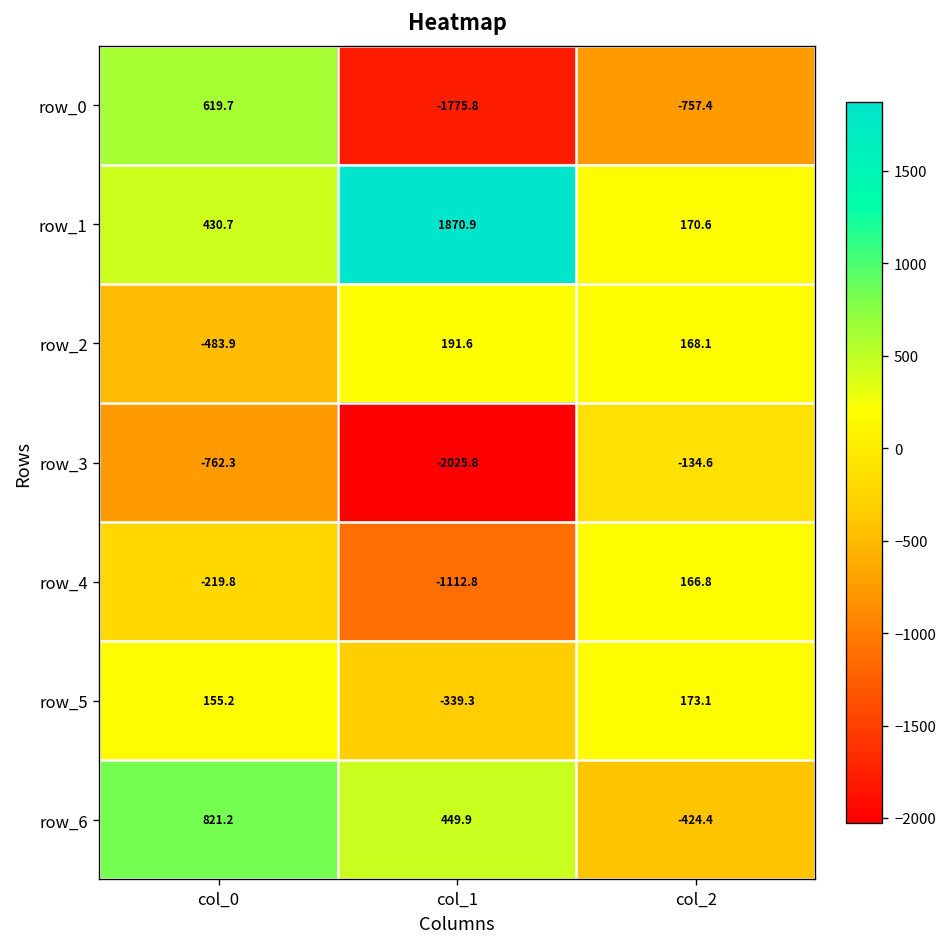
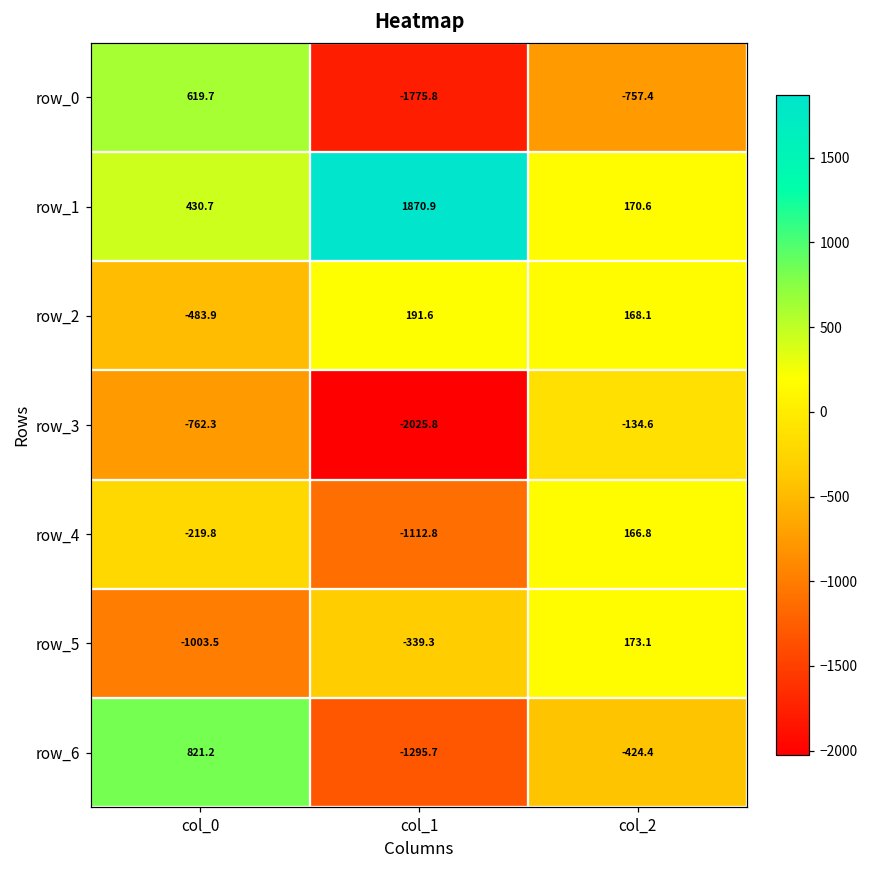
  {
    "row_0": {
      "col_0": 619.7,
      "col_1": -1775.8,
      "col_2": -757.4
    },
    "row_1": {
      "col_0": 430.7,
      "col_1": 1870.9,
      "col_2": 170.6
    },
    "row_2": {
      "col_0": -483.9,
      "col_1": 191.6,
      "col_2": 168.1
    },
    "row_3": {
      "col_0": -762.3,
      "col_1": -2025.8,
      "col_2": -134.6
    },
    "row_4": {
      "col_0": -219.8,
      "col_1": -1112.8,
      "col_2": 166.8
    },
    "row_5": {
-     "col_0": 155.2,
+     "col_0": -1003.5,
      "col_1": -339.3,
      "col_2": 173.1
    },
    "row_6": {
      "col_0": 821.2,
-     "col_1": 449.9,
+     "col_1": -1295.7,
      "col_2": -424.4
    }
  }
